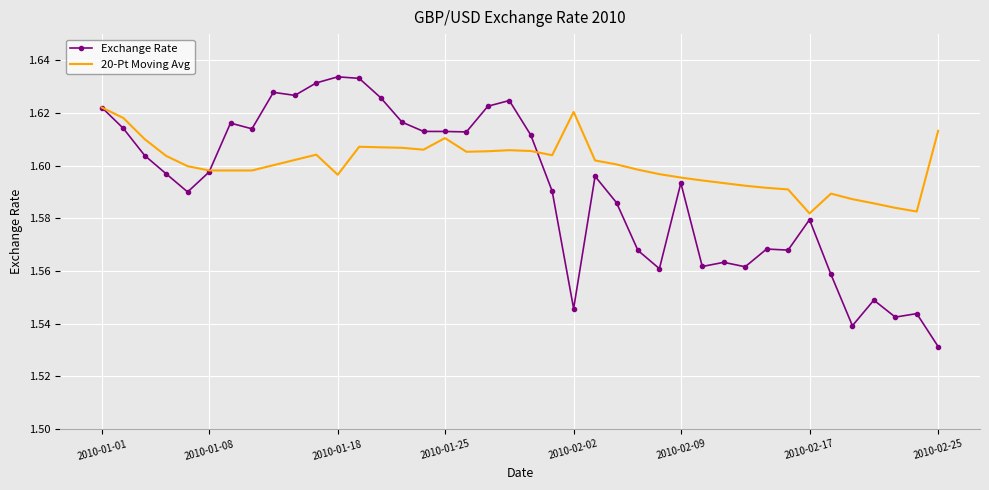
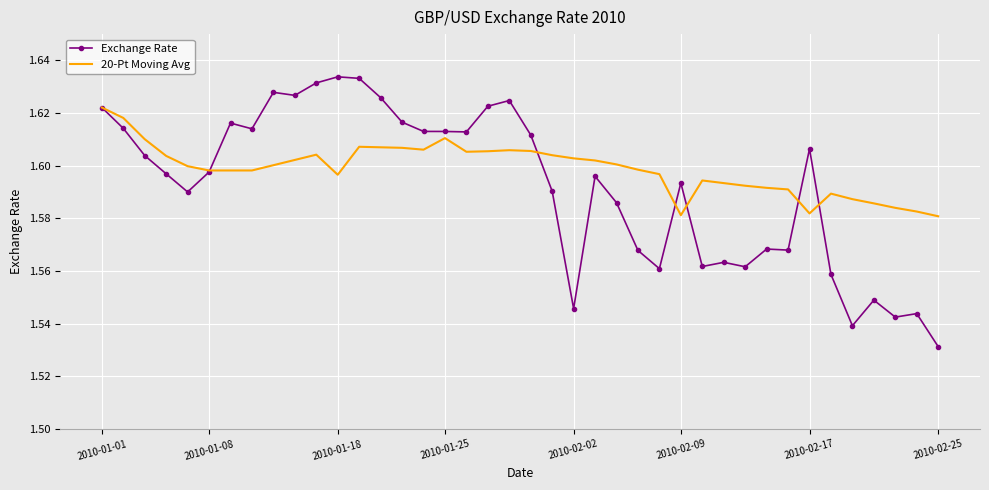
  {
    "Exchange Rate": {
      "2010-01-18": 1.634,
      "2010-01-25": 1.613,
      "2010-02-02": 1.546,
      "2010-02-09": 1.593,
-     "2010-02-17": 1.580,
+     "2010-02-17": 1.606,
      "2010-02-25": 1.531
    },
    "20-Pt Moving Avg": {
      "2010-01-18": 1.597,
      "2010-01-25": 1.610,
-     "2010-02-02": 1.620,
-     "2010-02-09": 1.596,
+     "2010-02-02": 1.603,
+     "2010-02-09": 1.581,
      "2010-02-17": 1.582,
-     "2010-02-25": 1.613
+     "2010-02-25": 1.581
    }
  }
